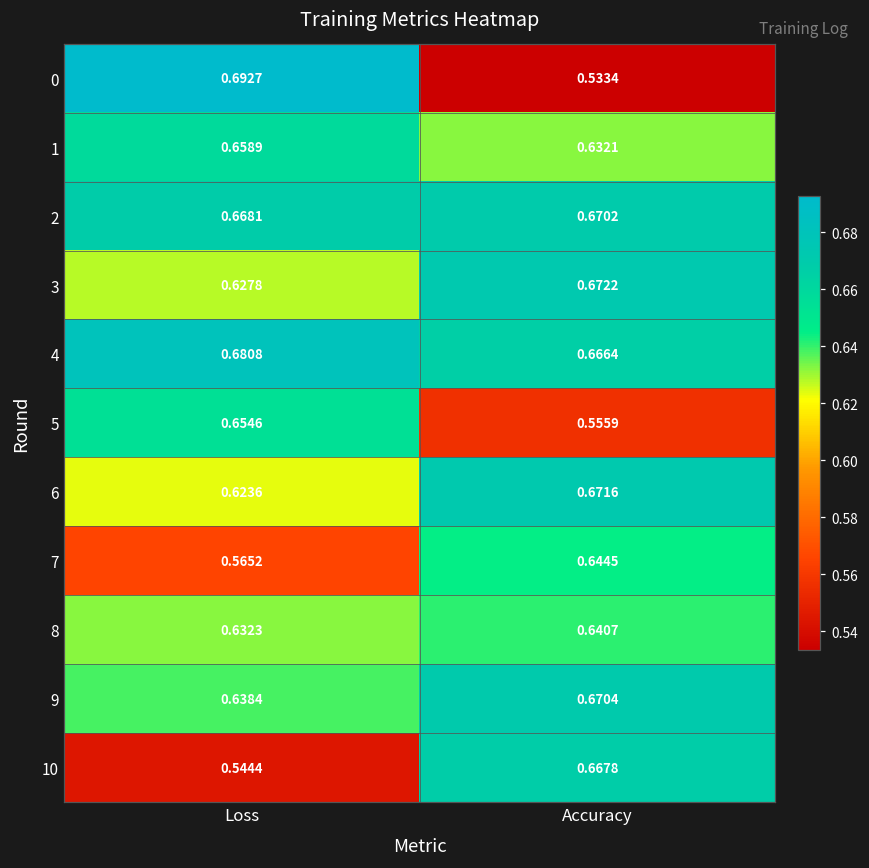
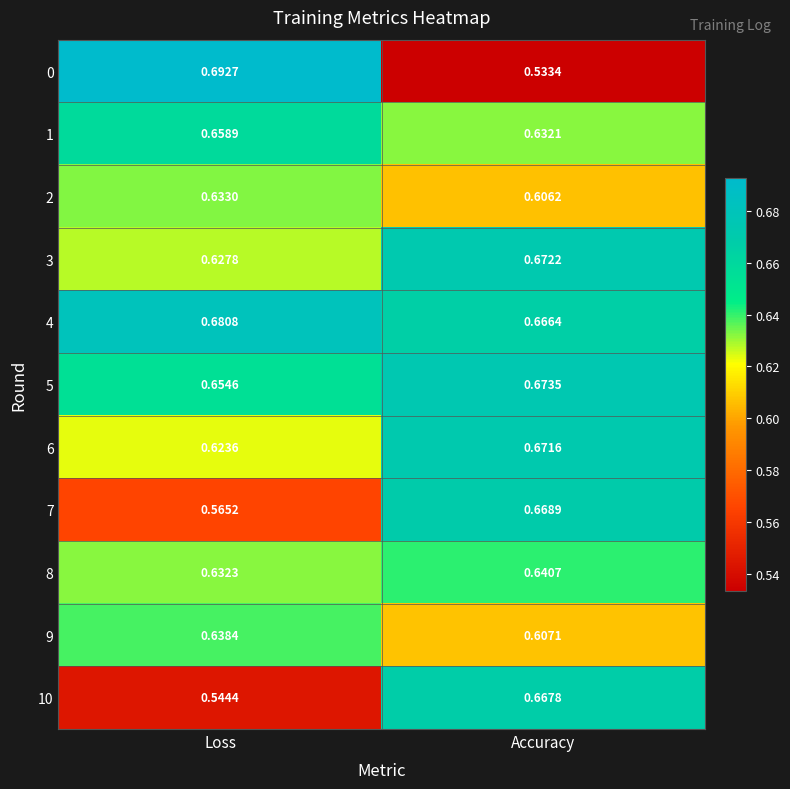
  {
    "0": {
      "Loss": 0.6927,
      "Accuracy": 0.5334
    },
    "1": {
      "Loss": 0.6589,
      "Accuracy": 0.6321
    },
    "2": {
-     "Loss": 0.6681,
-     "Accuracy": 0.6702
+     "Loss": 0.6330,
+     "Accuracy": 0.6062
    },
    "3": {
      "Loss": 0.6278,
      "Accuracy": 0.6722
    },
    "4": {
      "Loss": 0.6808,
      "Accuracy": 0.6664
    },
    "5": {
      "Loss": 0.6546,
-     "Accuracy": 0.5559
+     "Accuracy": 0.6735
    },
    "6": {
      "Loss": 0.6236,
      "Accuracy": 0.6716
    },
    "7": {
      "Loss": 0.5652,
-     "Accuracy": 0.6445
+     "Accuracy": 0.6689
    },
    "8": {
      "Loss": 0.6323,
      "Accuracy": 0.6407
    },
    "9": {
      "Loss": 0.6384,
-     "Accuracy": 0.6704
+     "Accuracy": 0.6071
    },
    "10": {
      "Loss": 0.5444,
      "Accuracy": 0.6678
    }
  }
